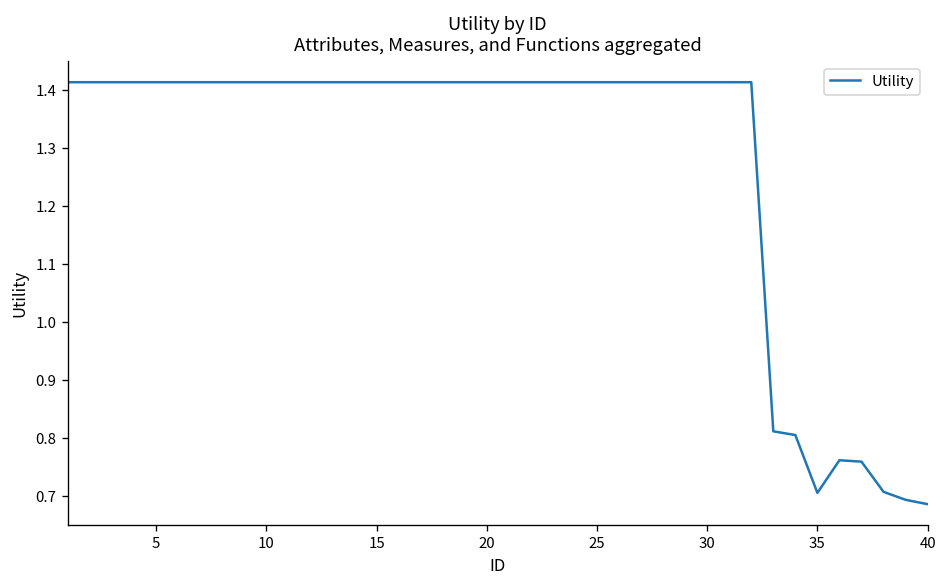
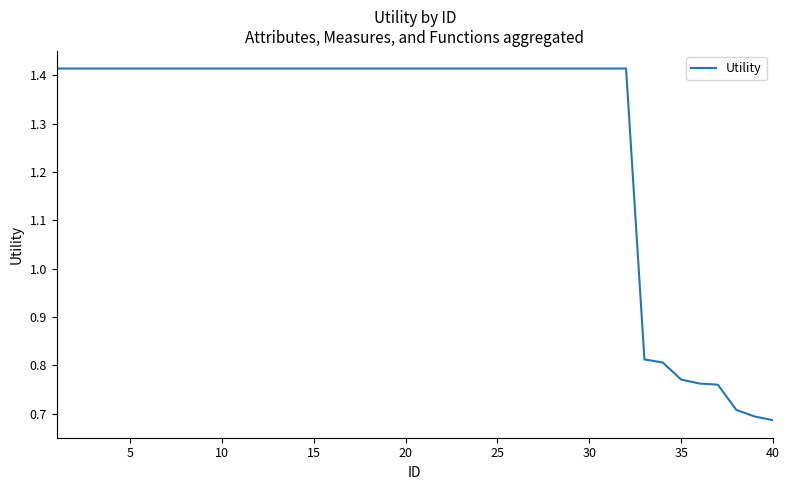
  {
    "5": 1.41,
    "10": 1.41,
    "15": 1.41,
    "20": 1.41,
    "25": 1.41,
    "30": 1.41,
-   "35": 0.71,
+   "35": 0.77,
    "40": 0.69
  }
